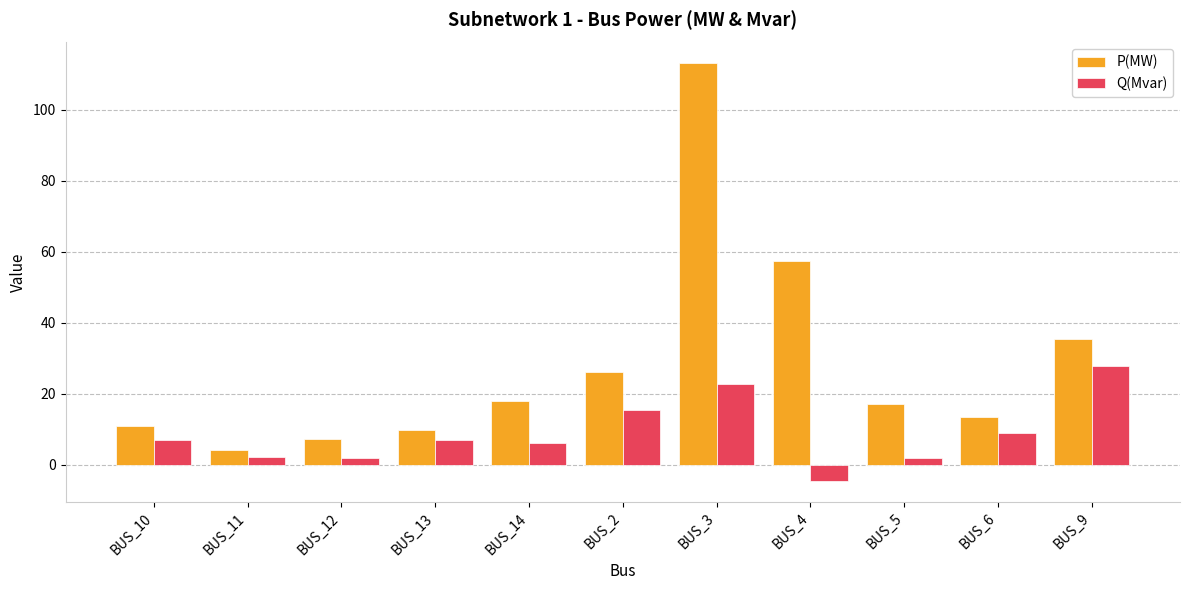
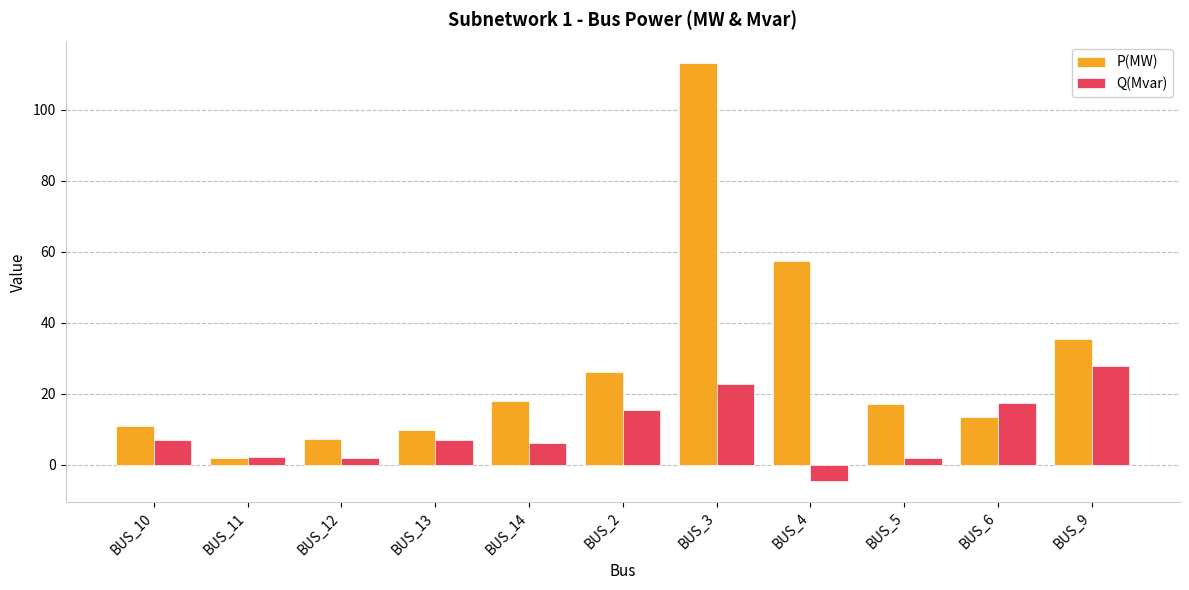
  {
    "P(MW)": {
      "BUS_10": 11,
-     "BUS_11": 4,
+     "BUS_11": 2,
      "BUS_12": 7,
      "BUS_13": 10,
      "BUS_14": 18,
      "BUS_2": 26,
      "BUS_3": 113,
      "BUS_4": 57,
      "BUS_5": 17,
      "BUS_6": 13,
      "BUS_9": 35
    },
    "Q(Mvar)": {
      "BUS_10": 7,
      "BUS_11": 2,
      "BUS_12": 2,
      "BUS_13": 7,
      "BUS_14": 6,
      "BUS_2": 15,
      "BUS_3": 23,
      "BUS_4": -5,
      "BUS_5": 2,
-     "BUS_6": 9,
+     "BUS_6": 17,
      "BUS_9": 28
    }
  }
